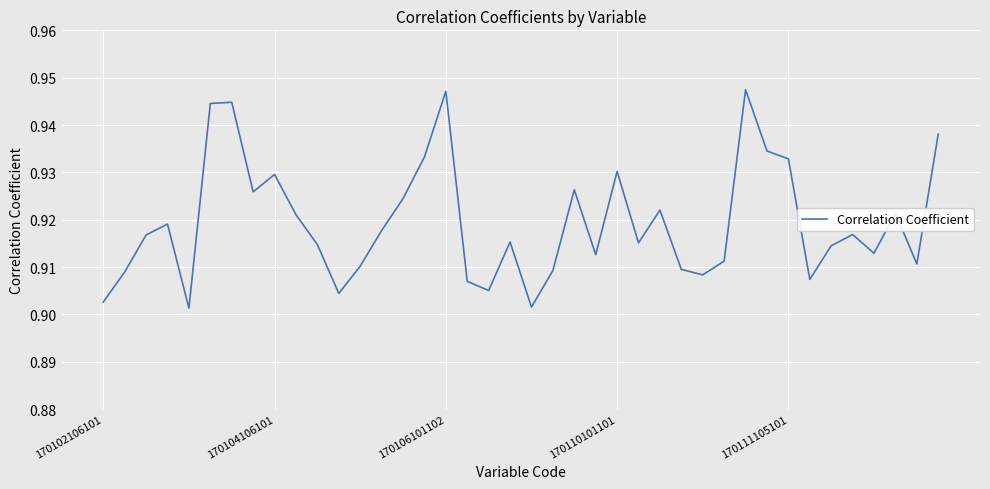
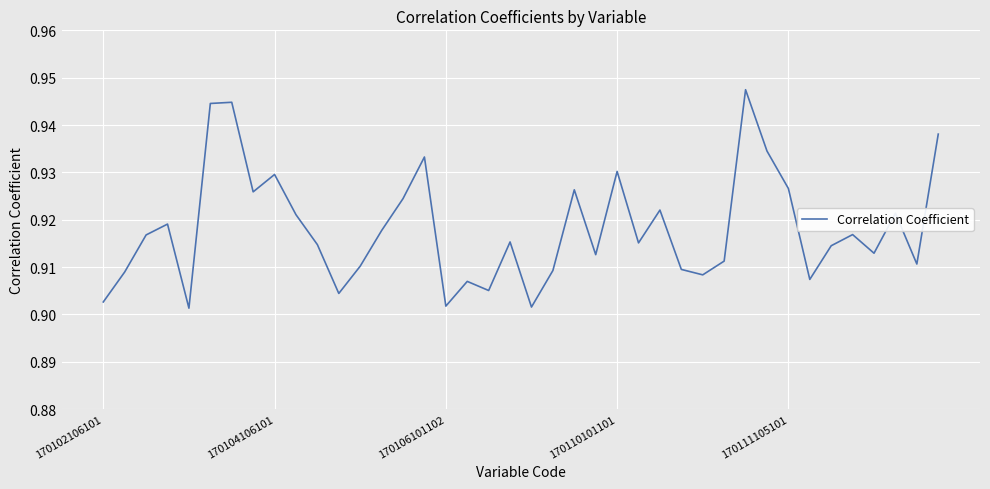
  {
    "170102106101": 0.903,
    "170104106101": 0.930,
-   "170106101102": 0.947,
+   "170106101102": 0.902,
    "170110101101": 0.930,
-   "170111105101": 0.933
+   "170111105101": 0.927
  }
